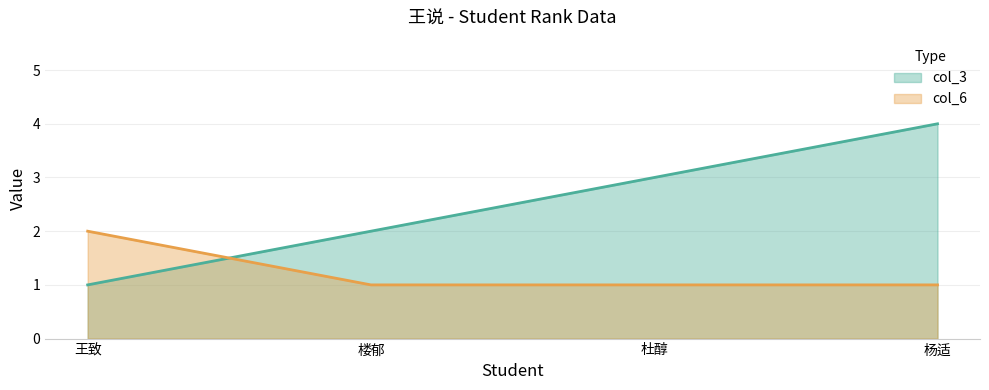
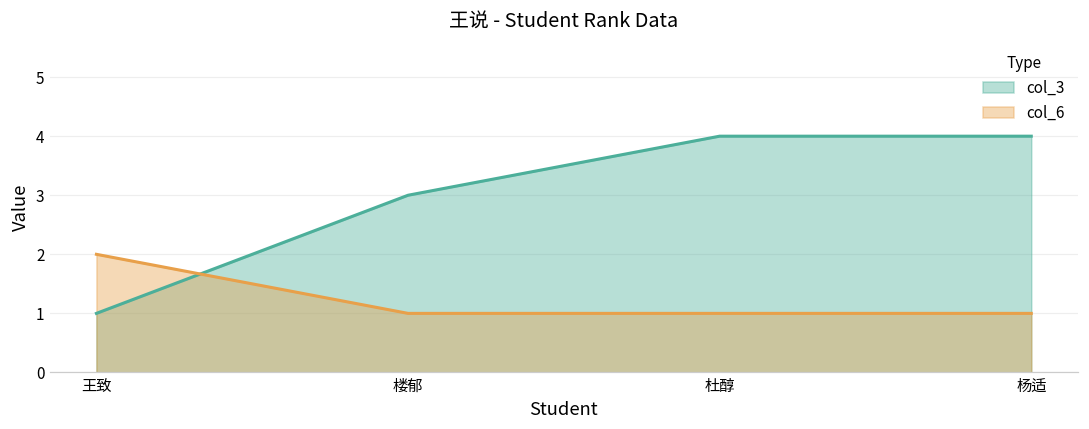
  {
    "col_3": {
      "王致": 1,
-     "楼郁": 2,
-     "杜醇": 3,
+     "楼郁": 3,
+     "杜醇": 4,
      "杨适": 4
    },
    "col_6": {
      "王致": 2,
      "楼郁": 1,
      "杜醇": 1,
      "杨适": 1
    }
  }
